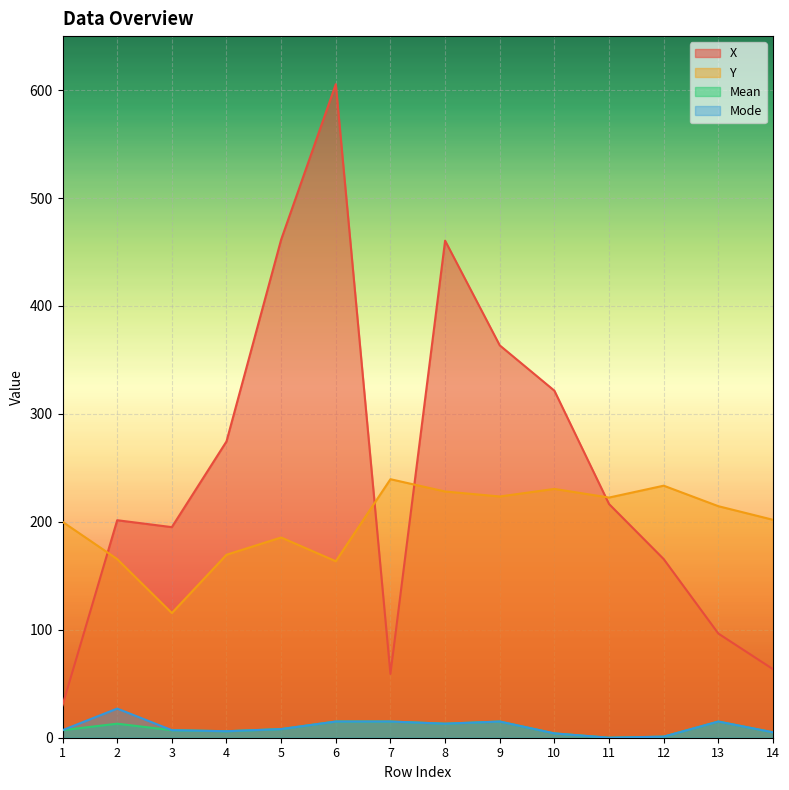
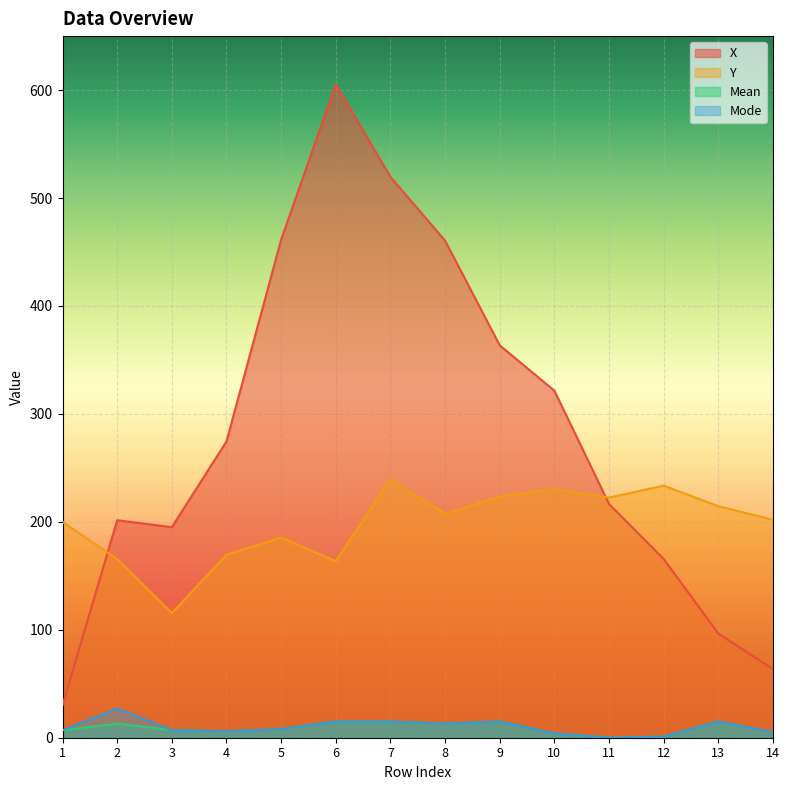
  {
    "X": {
      "1": 30,
      "2": 202,
      "3": 195,
      "4": 275,
      "5": 462,
      "6": 606,
-     "7": 59,
+     "7": 520,
      "8": 461,
      "9": 364,
      "10": 322,
      "11": 217,
      "12": 166,
      "13": 97,
      "14": 64
    },
    "Y": {
      "1": 200,
      "2": 166,
      "3": 116,
      "4": 170,
      "5": 186,
      "6": 164,
      "7": 240,
-     "8": 228,
+     "8": 208,
      "9": 224,
      "10": 231,
      "11": 223,
      "12": 234,
      "13": 215,
      "14": 202
    },
    "Mean": {
      "2": 13
    },
    "Mode": {
      "2": 27
    }
  }
